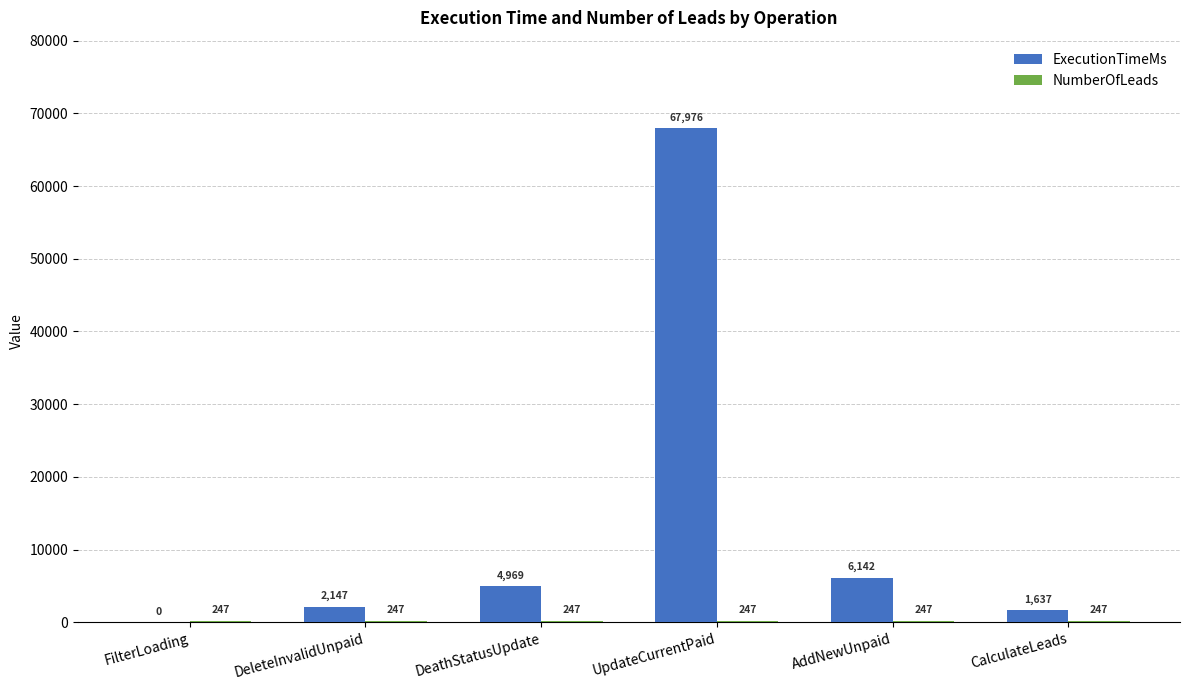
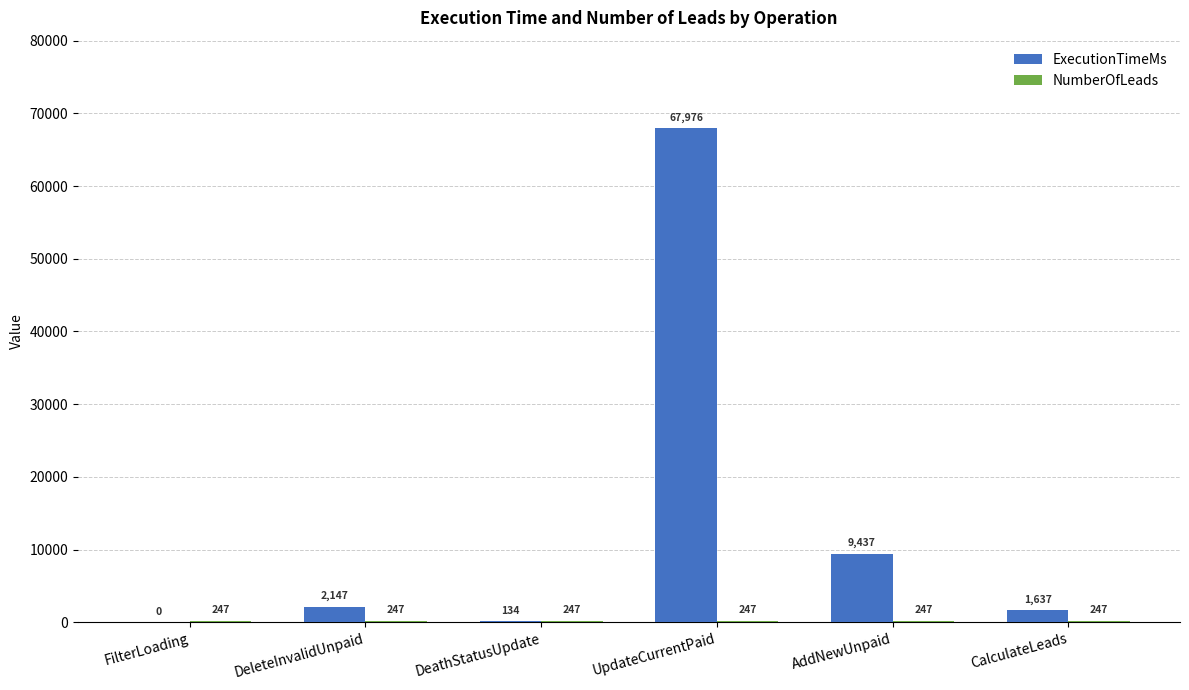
  {
    "ExecutionTimeMs": {
      "FilterLoading": "0",
      "DeleteInvalidUnpaid": "2,147",
-     "DeathStatusUpdate": "4,969",
+     "DeathStatusUpdate": "134",
      "UpdateCurrentPaid": "67,976",
-     "AddNewUnpaid": "6,142",
+     "AddNewUnpaid": "9,437",
      "CalculateLeads": "1,637"
    },
    "NumberOfLeads": {
      "FilterLoading": "247",
      "DeleteInvalidUnpaid": "247",
      "DeathStatusUpdate": "247",
      "UpdateCurrentPaid": "247",
      "AddNewUnpaid": "247",
      "CalculateLeads": "247"
    }
  }
